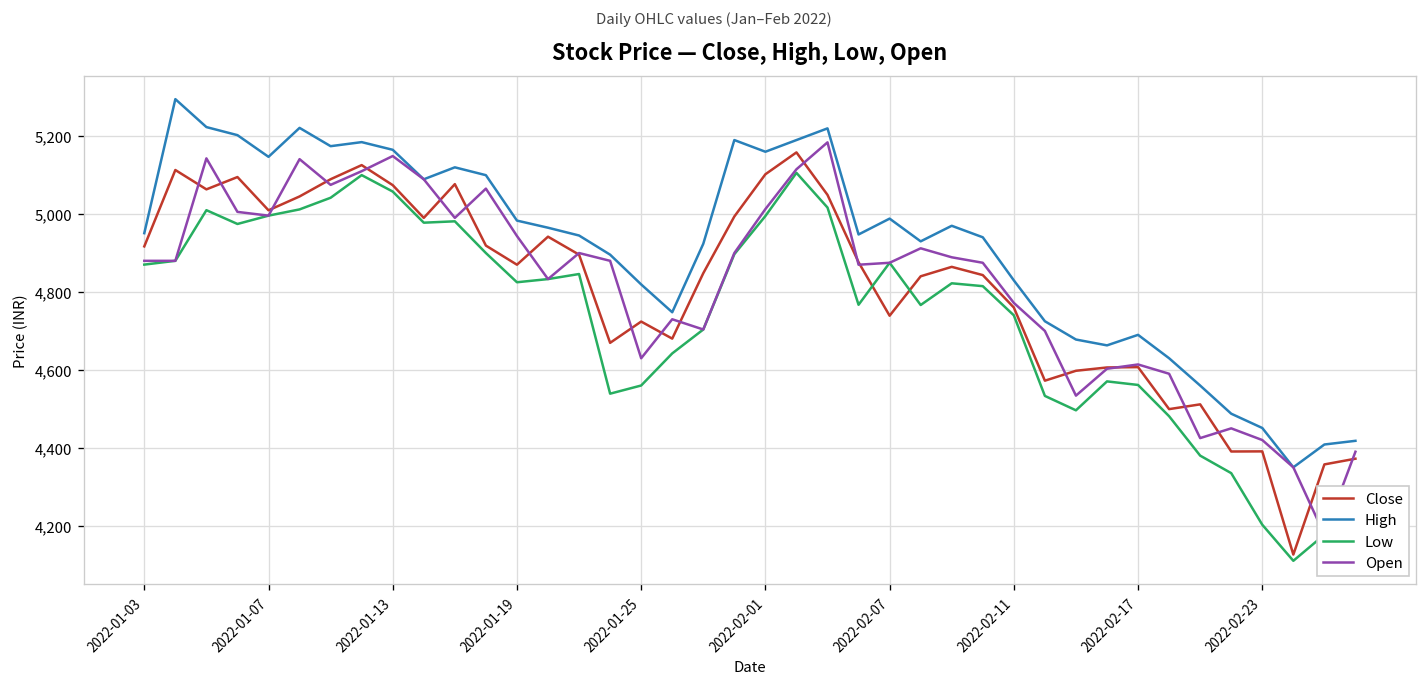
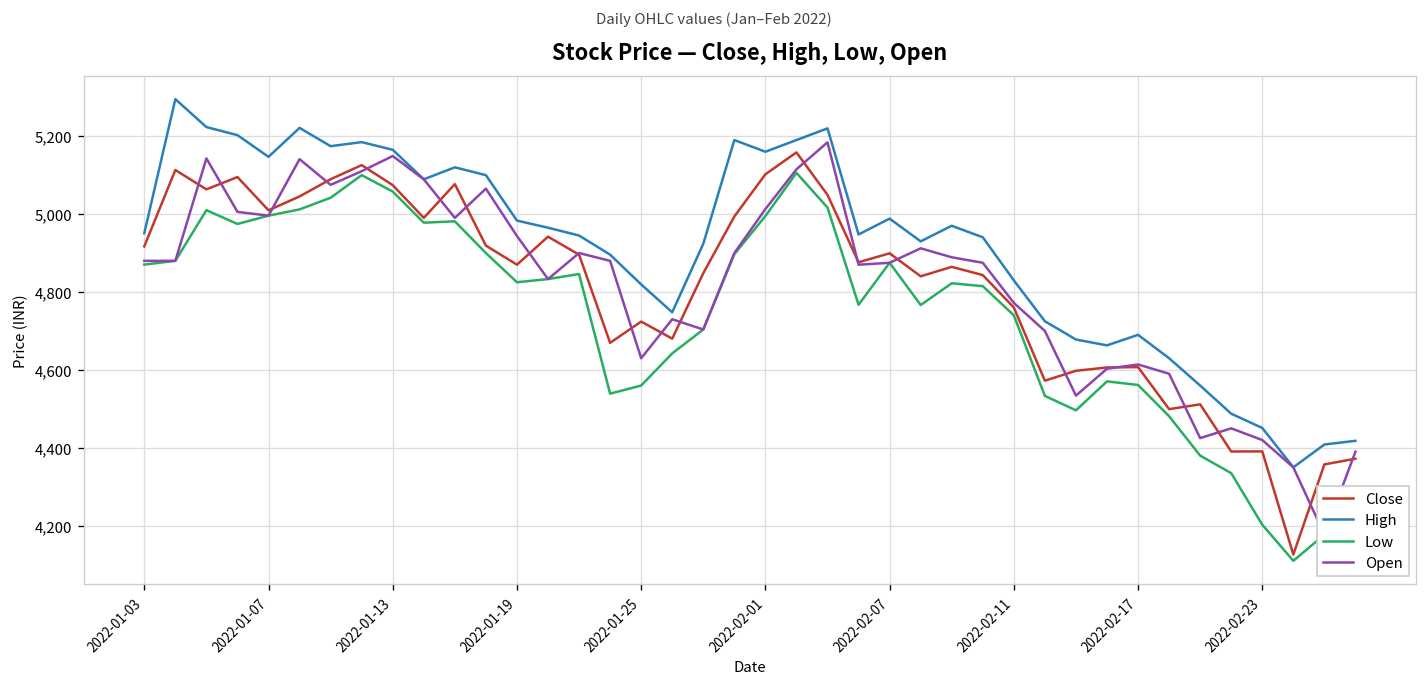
  {
    "Close": {
      "2022-01-03": "4,920",
      "2022-01-07": "5,010",
      "2022-01-13": "5,070",
      "2022-01-19": "4,870",
      "2022-01-25": "4,720",
      "2022-02-01": "5,100",
-     "2022-02-07": "4,740",
+     "2022-02-07": "4,900",
      "2022-02-11": "4,760",
      "2022-02-23": "4,390"
    },
    "High": {
      "2022-01-03": "4,950",
      "2022-01-07": "5,150",
      "2022-01-13": "5,170",
      "2022-01-19": "4,980",
      "2022-01-25": "4,820",
      "2022-02-01": "5,160",
      "2022-02-07": "4,990",
      "2022-02-11": "4,830",
      "2022-02-17": "4,690",
      "2022-02-23": "4,450"
    },
    "Low": {
      "2022-01-03": "4,870",
      "2022-01-13": "5,060",
      "2022-01-19": "4,830",
      "2022-01-25": "4,560",
      "2022-02-01": "5,000",
      "2022-02-11": "4,740",
      "2022-02-17": "4,560",
      "2022-02-23": "4,200"
    },
    "Open": {
      "2022-01-03": "4,880",
      "2022-01-13": "5,150",
      "2022-01-19": "4,940",
      "2022-01-25": "4,630",
      "2022-02-01": "5,010",
      "2022-02-11": "4,770",
      "2022-02-23": "4,420"
    }
  }
